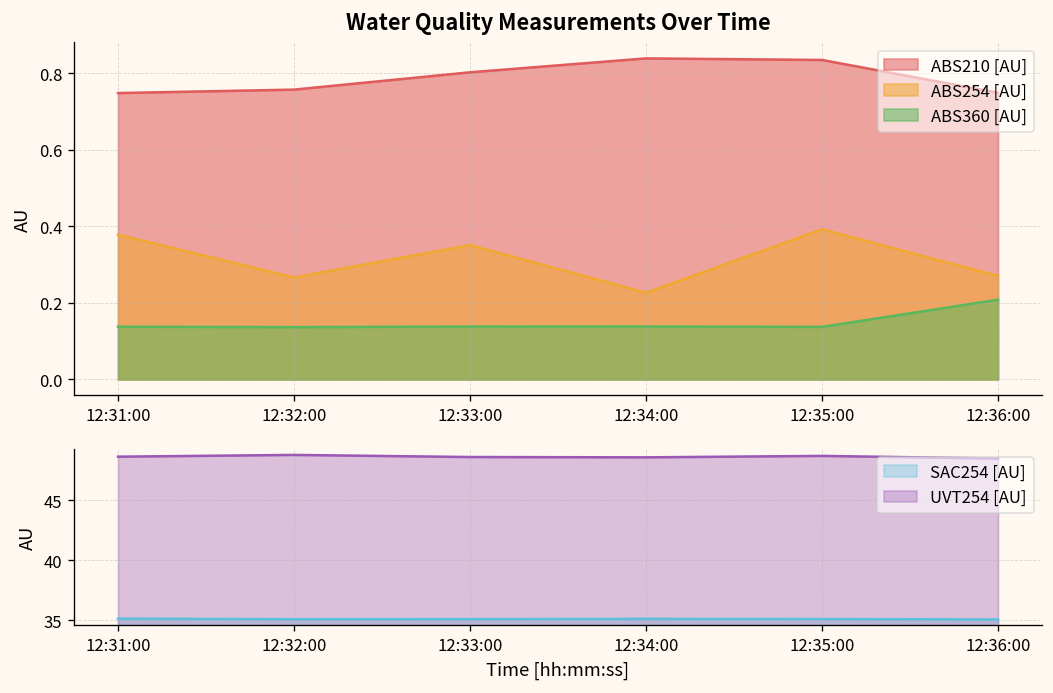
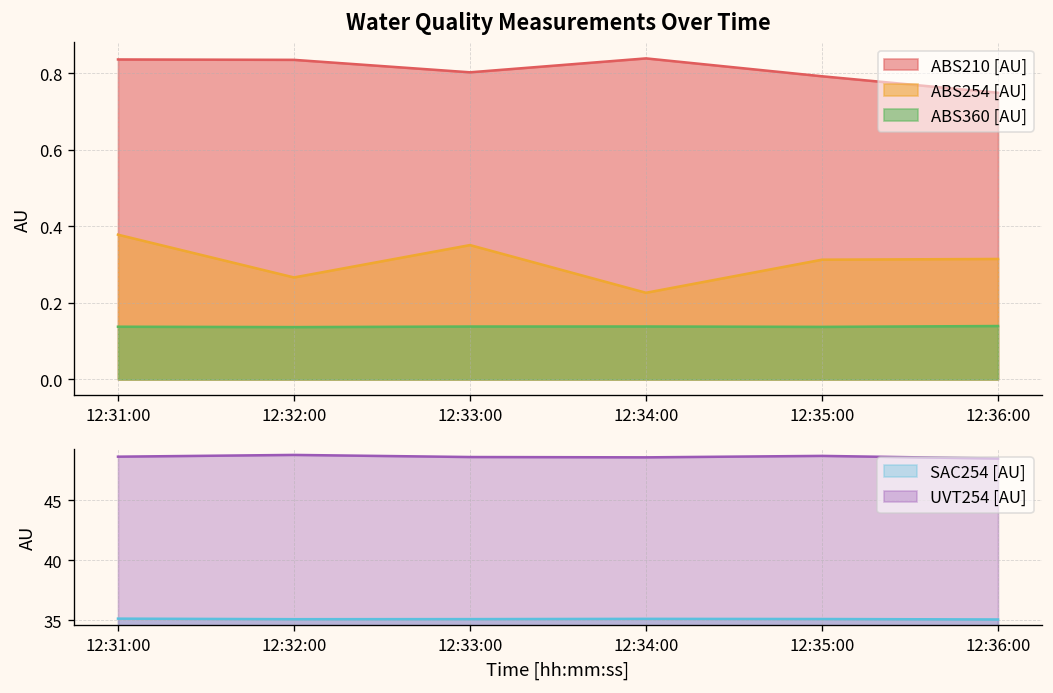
  {
    "Water Quality Measurements Over Time": {
      "ABS210 [AU]": {
-       "12:31:00": 0.75,
-       "12:32:00": 0.76,
+       "12:31:00": 0.84,
+       "12:32:00": 0.83,
        "12:33:00": 0.80,
        "12:34:00": 0.84,
-       "12:35:00": 0.83
+       "12:35:00": 0.79
      },
      "ABS254 [AU]": {
        "12:31:00": 0.38,
        "12:32:00": 0.27,
        "12:33:00": 0.35,
        "12:34:00": 0.23,
-       "12:35:00": 0.39,
-       "12:36:00": 0.27
+       "12:35:00": 0.31,
+       "12:36:00": 0.31
      },
      "ABS360 [AU]": {
        "12:31:00": 0.14,
        "12:32:00": 0.14,
        "12:33:00": 0.14,
        "12:34:00": 0.14,
        "12:35:00": 0.14,
-       "12:36:00": 0.21
+       "12:36:00": 0.14
      }
    }
  }
